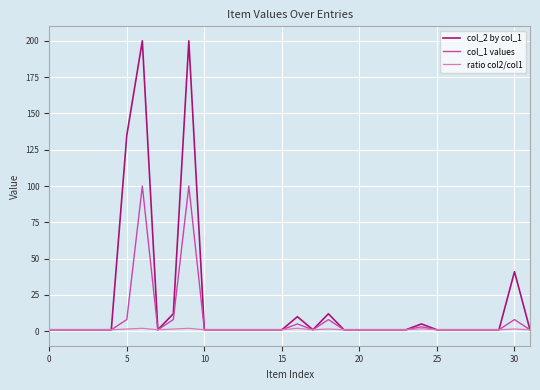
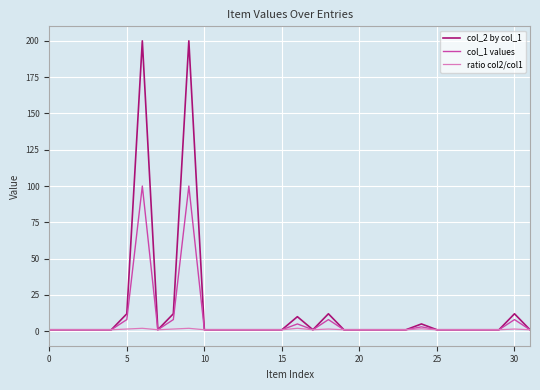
  {
    "col_2 by col_1": {
-     "5": 135,
-     "30": 41
+     "5": 12,
+     "30": 12
    }
  }
